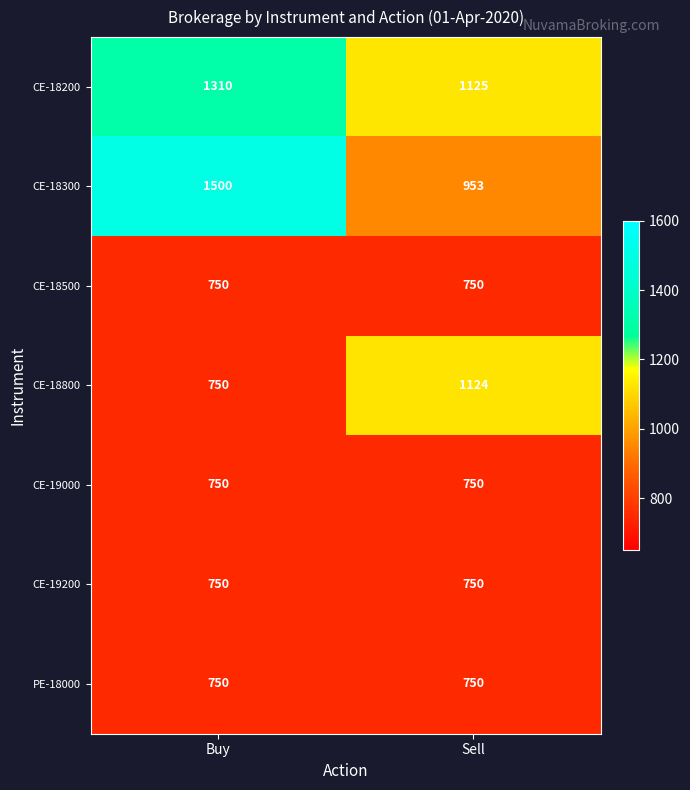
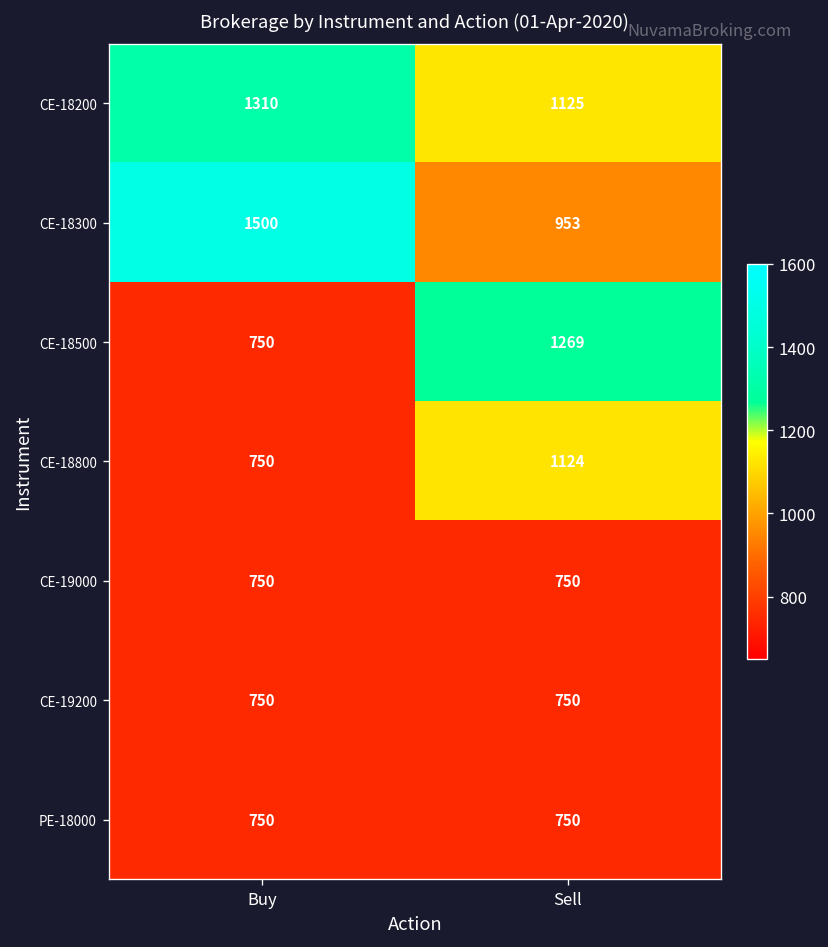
  {
    "CE-18200": {
      "Buy": 1310,
      "Sell": 1125
    },
    "CE-18300": {
      "Buy": 1500,
      "Sell": 953
    },
    "CE-18500": {
      "Buy": 750,
-     "Sell": 750
+     "Sell": 1269
    },
    "CE-18800": {
      "Buy": 750,
      "Sell": 1124
    },
    "CE-19000": {
      "Buy": 750,
      "Sell": 750
    },
    "CE-19200": {
      "Buy": 750,
      "Sell": 750
    },
    "PE-18000": {
      "Buy": 750,
      "Sell": 750
    }
  }
